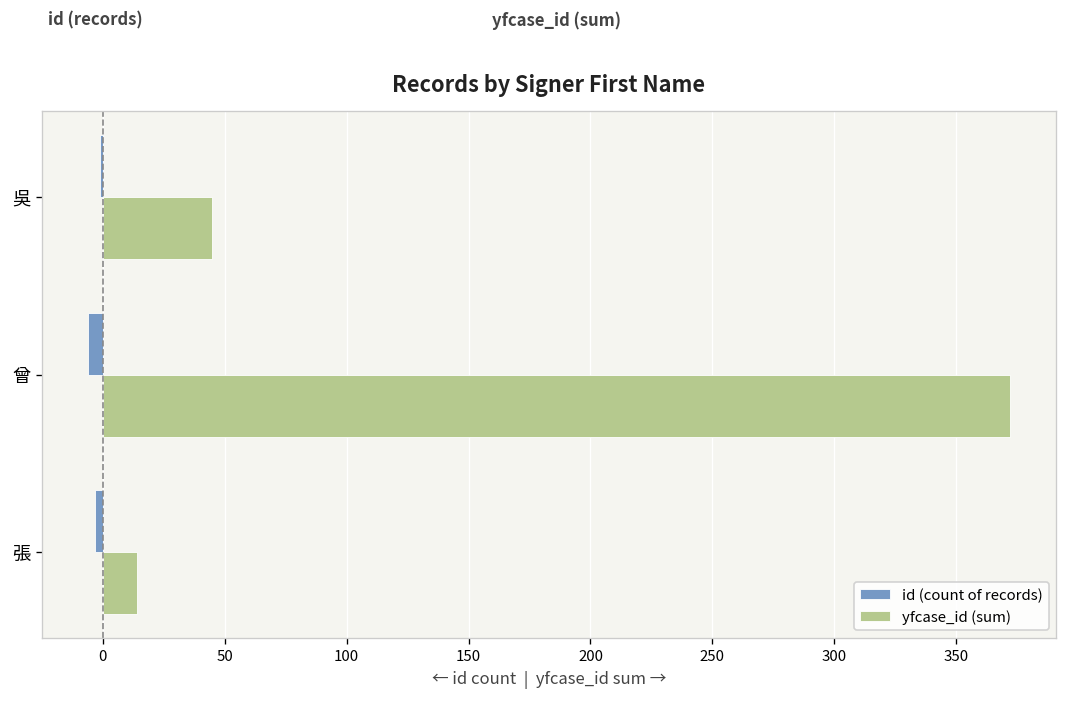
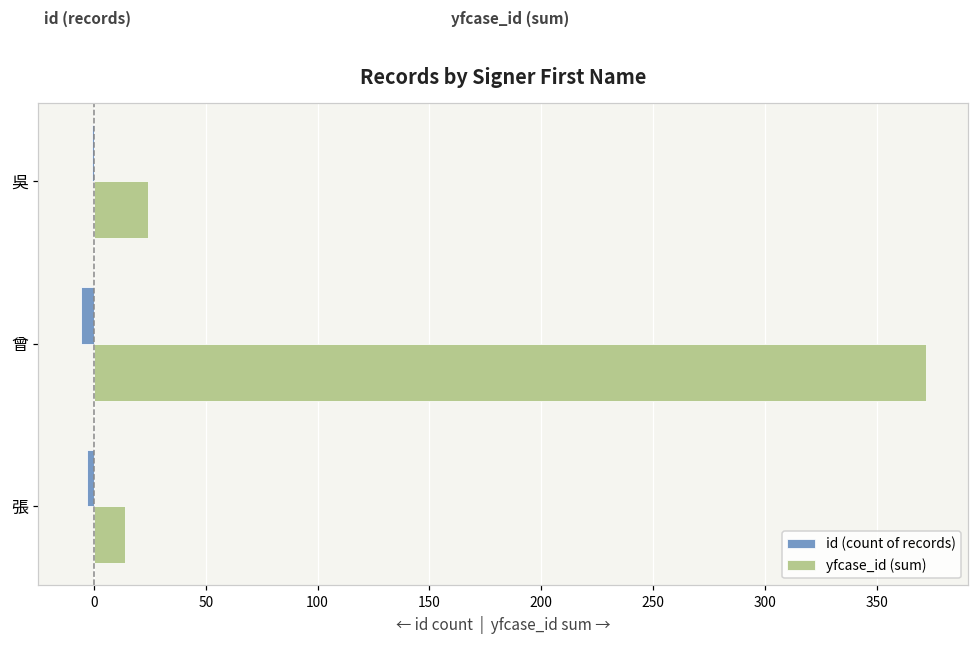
  {
    "id (count of records)": {
      "曾": -6,
      "張": -3
    },
    "yfcase_id (sum)": {
-     "吳": 45,
+     "吳": 24,
      "曾": 372,
      "張": 14
    }
  }
